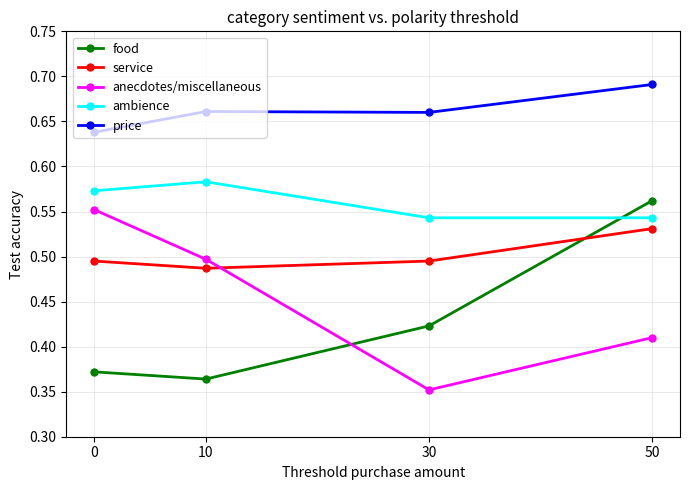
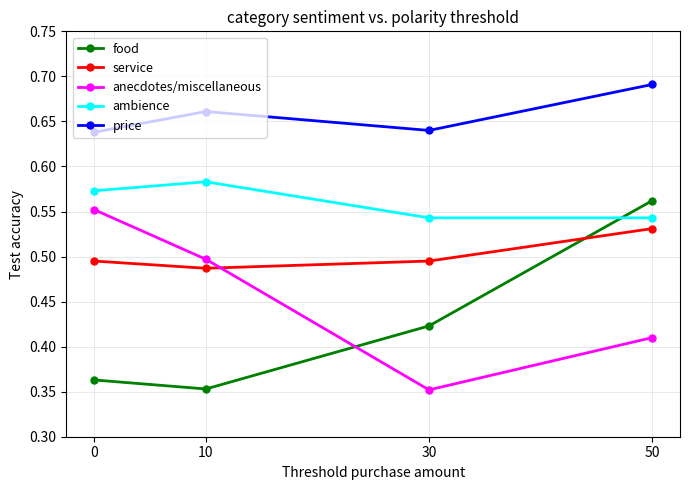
  {
    "food": {
-     "0": 0.37,
-     "10": 0.36,
+     "0": 0.36,
+     "10": 0.35,
      "30": 0.42,
      "50": 0.56
    },
    "service": {
      "0": 0.50,
      "10": 0.49,
      "30": 0.50,
      "50": 0.53
    },
    "anecdotes/miscellaneous": {
      "0": 0.55,
      "10": 0.50,
      "30": 0.35,
      "50": 0.41
    },
    "ambience": {
      "0": 0.57,
      "10": 0.58,
      "30": 0.54,
      "50": 0.54
    },
    "price": {
-     "30": 0.66,
+     "30": 0.64,
      "50": 0.69
    }
  }
